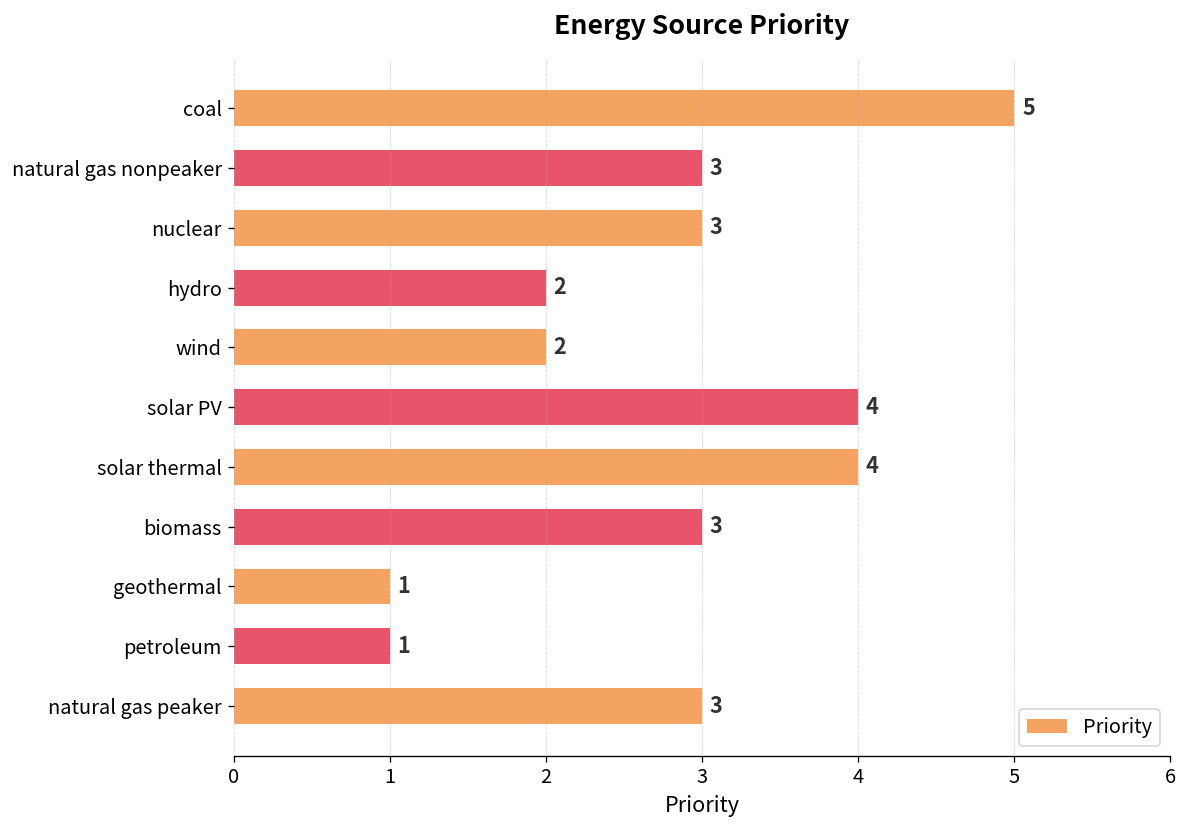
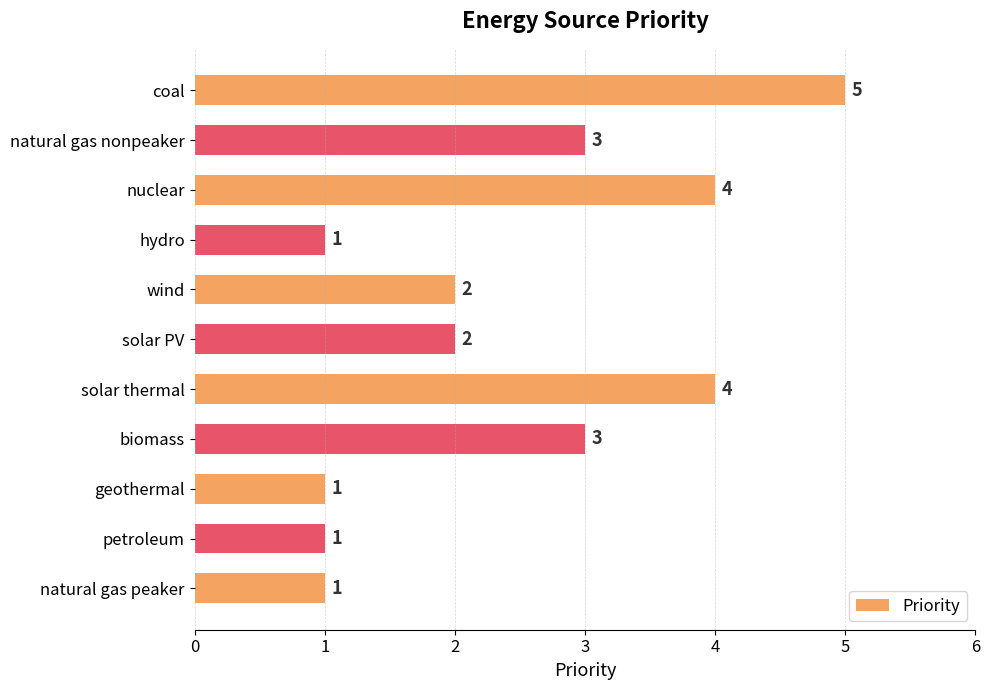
  {
    "coal": 5,
    "natural gas nonpeaker": 3,
-   "nuclear": 3,
-   "hydro": 2,
+   "nuclear": 4,
+   "hydro": 1,
    "wind": 2,
-   "solar PV": 4,
+   "solar PV": 2,
    "solar thermal": 4,
    "biomass": 3,
    "geothermal": 1,
    "petroleum": 1,
-   "natural gas peaker": 3
+   "natural gas peaker": 1
  }
